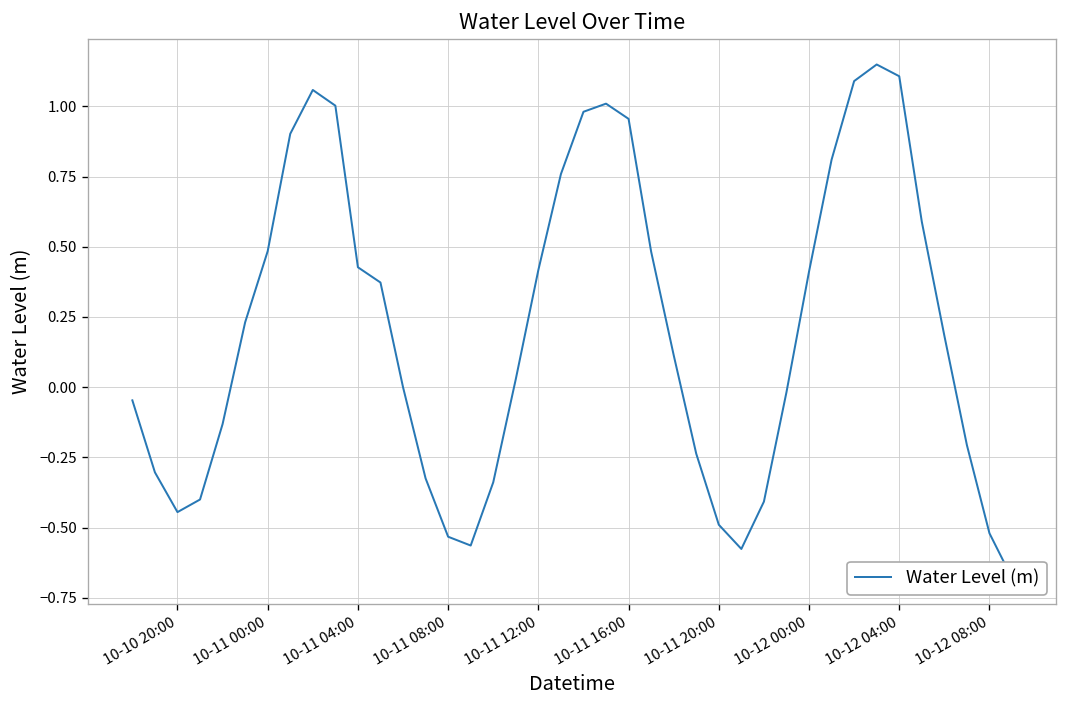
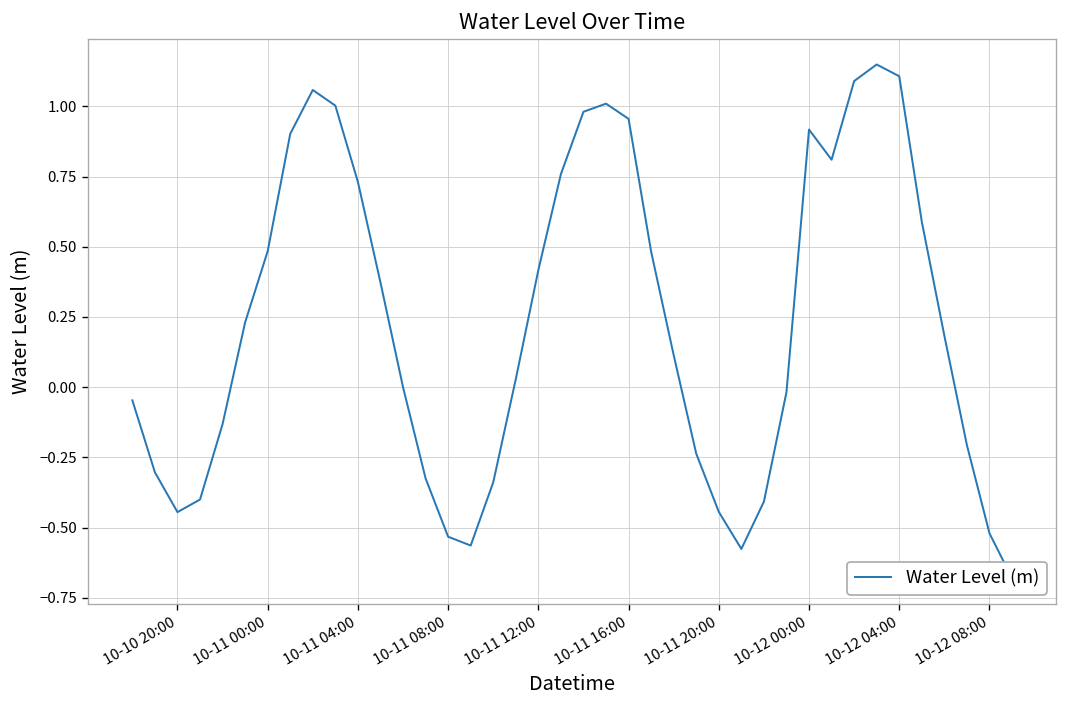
  {
    "10-10 20:00": -0.44,
    "10-11 00:00": 0.48,
-   "10-11 04:00": 0.43,
+   "10-11 04:00": 0.73,
    "10-11 08:00": -0.53,
    "10-11 12:00": 0.42,
    "10-11 16:00": 0.96,
-   "10-11 20:00": -0.49,
-   "10-12 00:00": 0.41,
+   "10-11 20:00": -0.44,
+   "10-12 00:00": 0.92,
    "10-12 04:00": 1.11,
    "10-12 08:00": -0.52
  }
